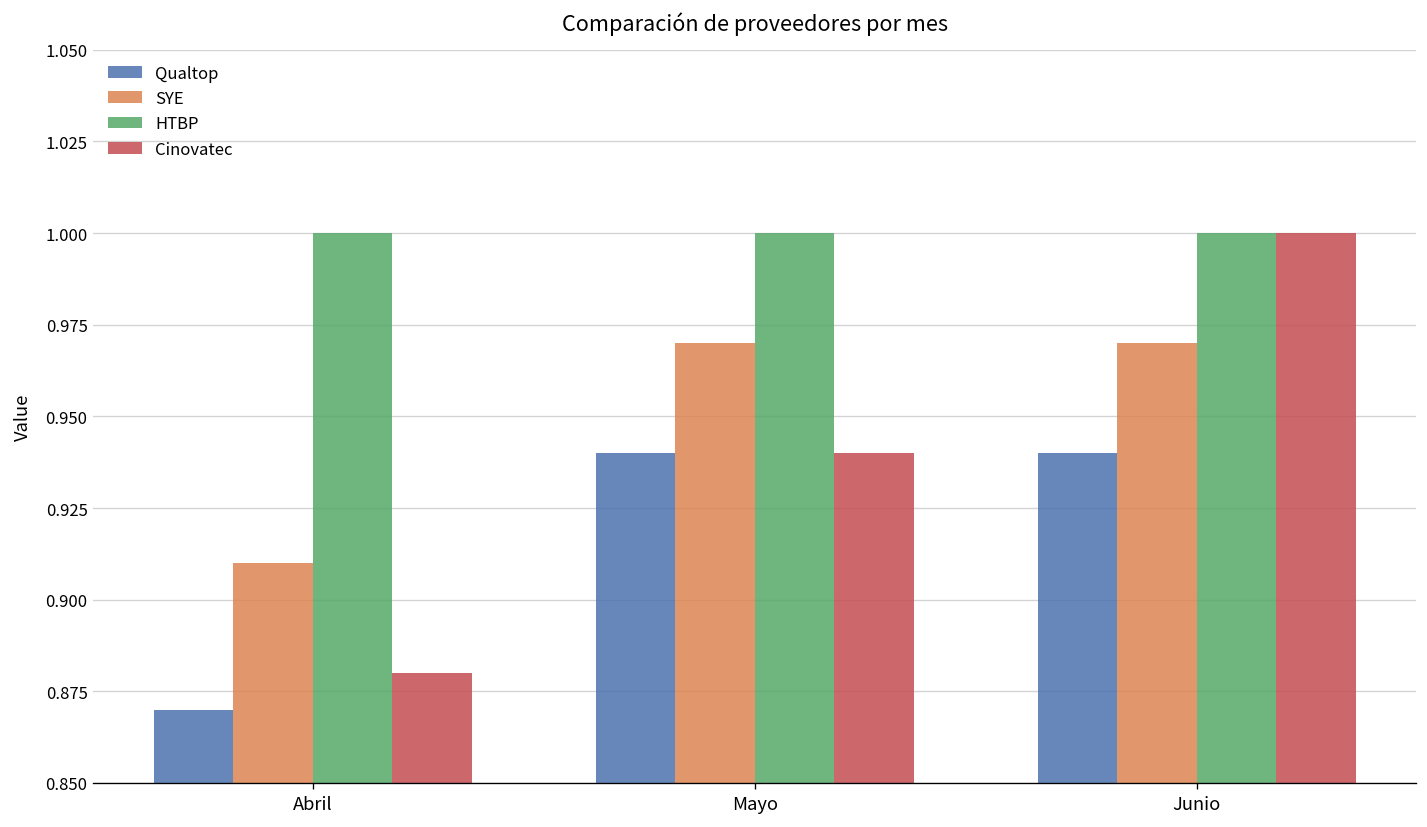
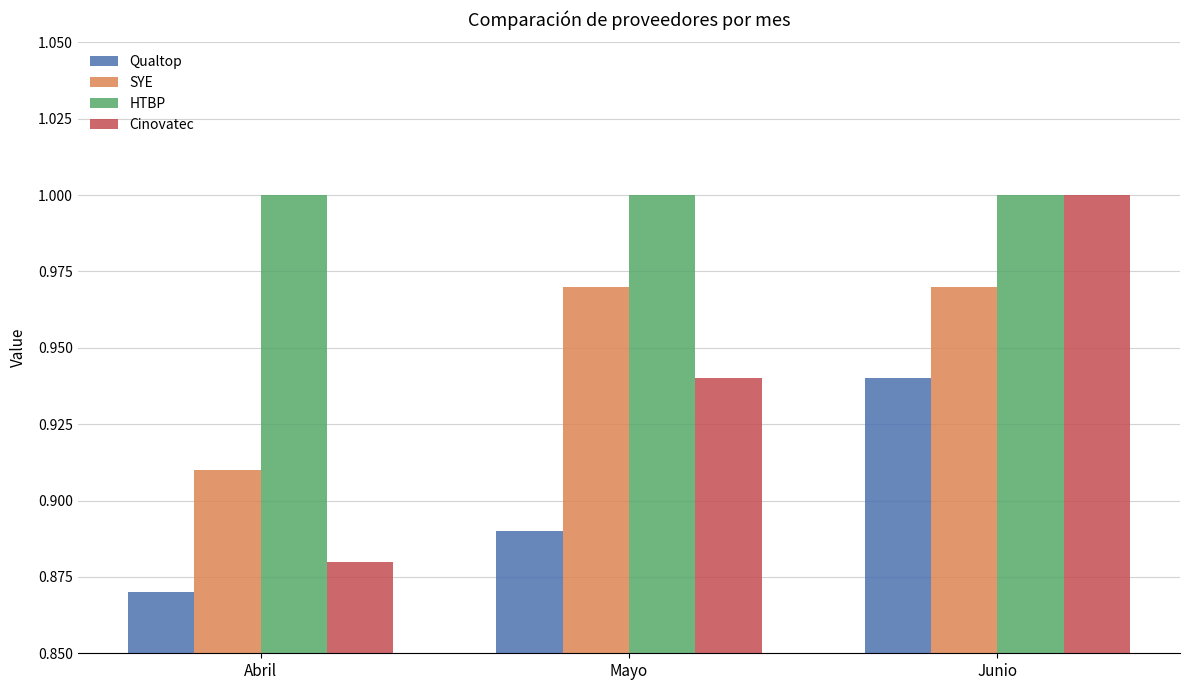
  {
    "Qualtop": {
      "Abril": 0.87,
-     "Mayo": 0.94,
+     "Mayo": 0.89,
      "Junio": 0.94
    },
    "HTBP": {
      "Abril": 1.00,
      "Mayo": 1.00,
      "Junio": 1.00
    }
  }
